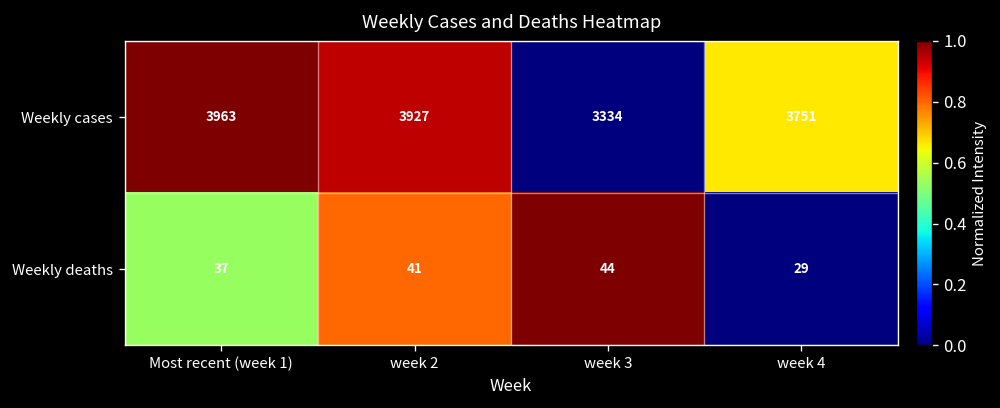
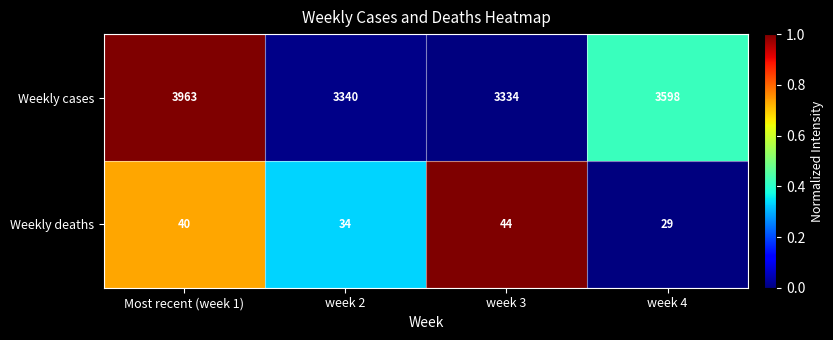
  {
    "Weekly cases": {
      "Most recent (week 1)": 3963,
-     "week 2": 3927,
+     "week 2": 3340,
      "week 3": 3334,
-     "week 4": 3751
+     "week 4": 3598
    },
    "Weekly deaths": {
-     "Most recent (week 1)": 37,
-     "week 2": 41,
+     "Most recent (week 1)": 40,
+     "week 2": 34,
      "week 3": 44,
      "week 4": 29
    }
  }
